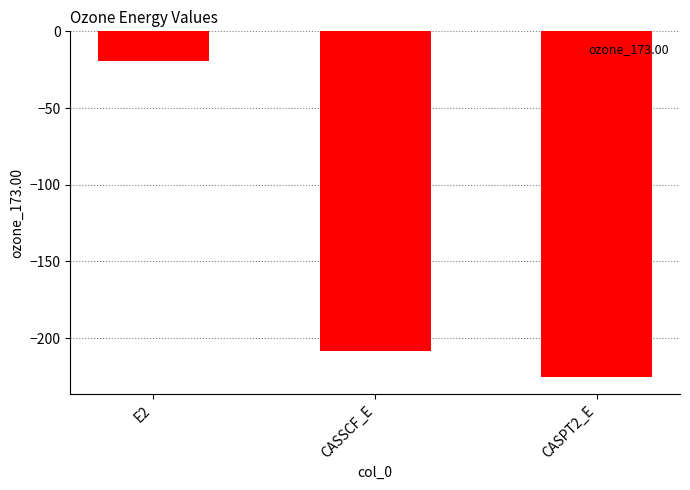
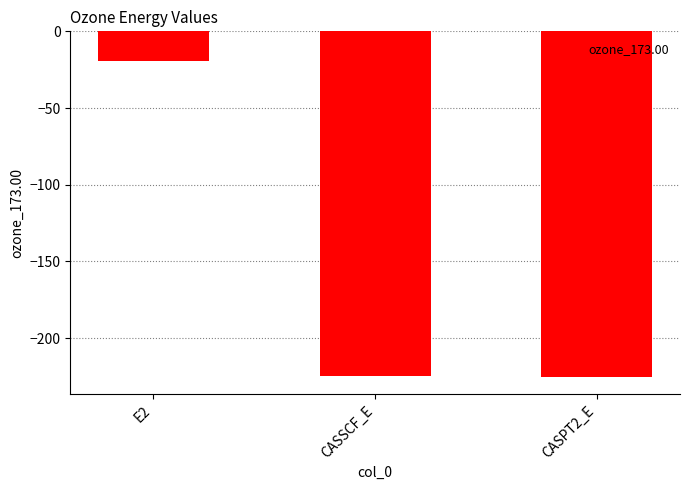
  {
    "E2": -20,
-   "CASSCF_E": -208,
+   "CASSCF_E": -224,
    "CASPT2_E": -225
  }
